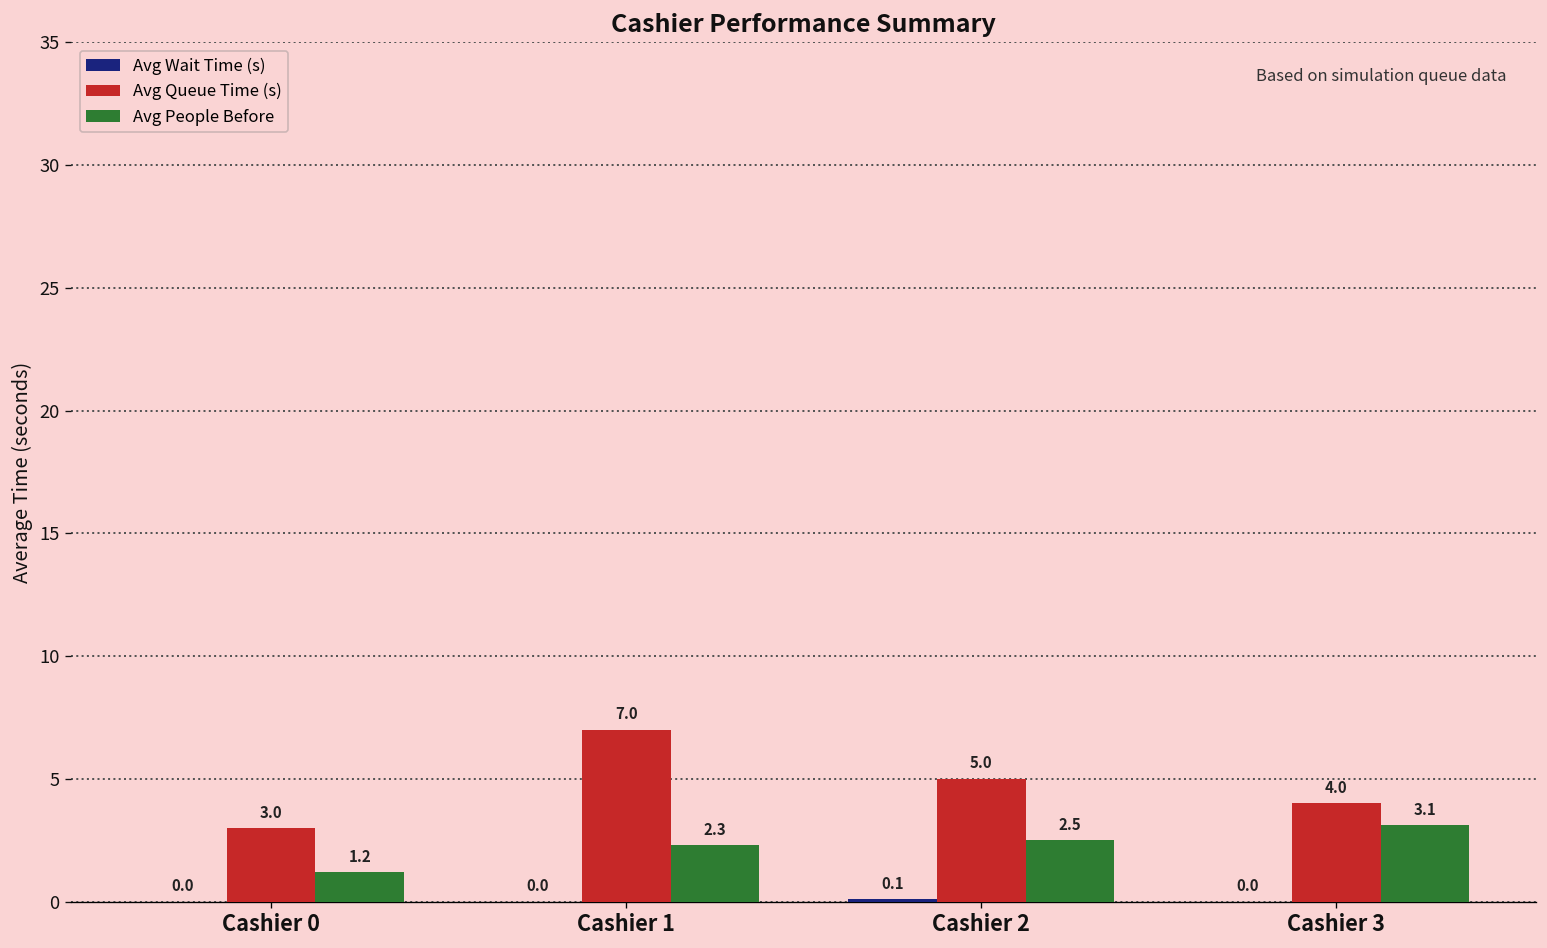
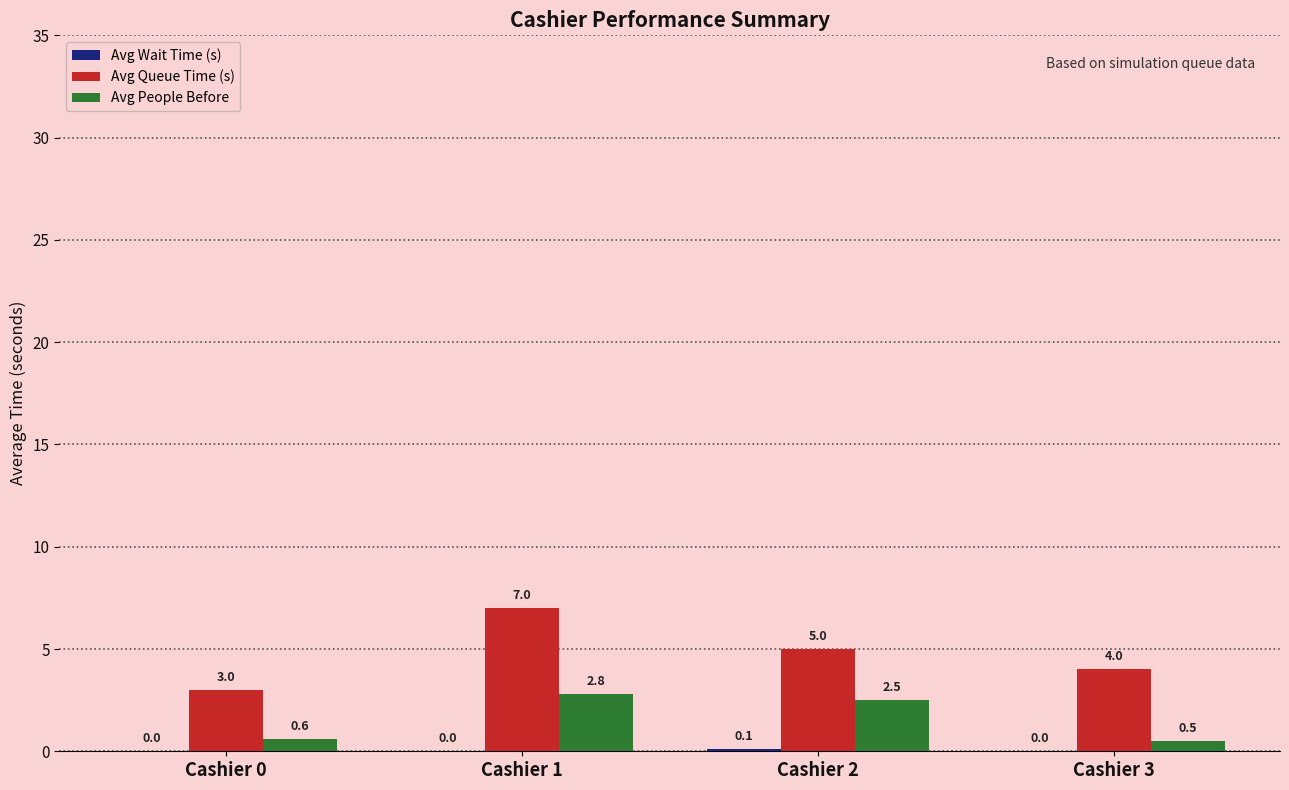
  {
    "Avg Wait Time (s)": {
      "Cashier 0": 0.0,
      "Cashier 1": 0.0,
      "Cashier 2": 0.1,
      "Cashier 3": 0.0
    },
    "Avg Queue Time (s)": {
      "Cashier 0": 3.0,
      "Cashier 1": 7.0,
      "Cashier 2": 5.0,
      "Cashier 3": 4.0
    },
    "Avg People Before": {
-     "Cashier 0": 1.2,
-     "Cashier 1": 2.3,
+     "Cashier 0": 0.6,
+     "Cashier 1": 2.8,
      "Cashier 2": 2.5,
-     "Cashier 3": 3.1
+     "Cashier 3": 0.5
    }
  }
